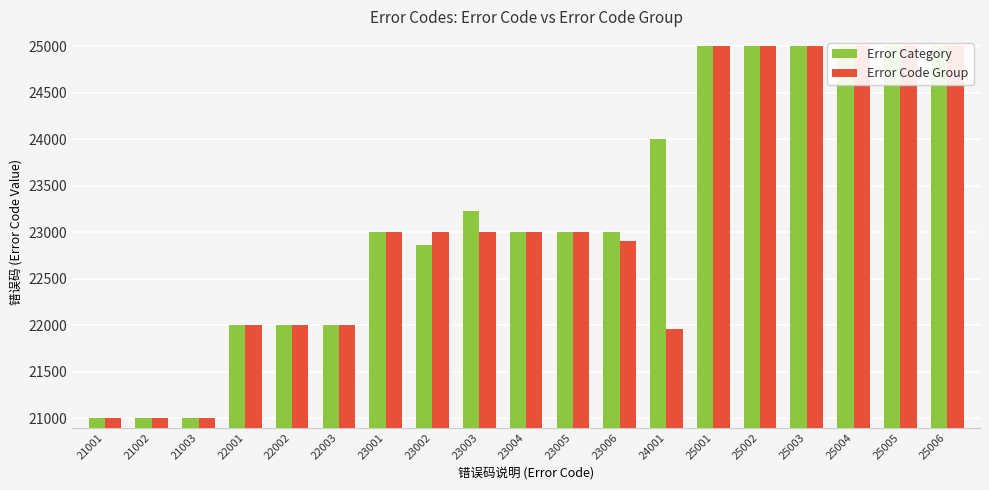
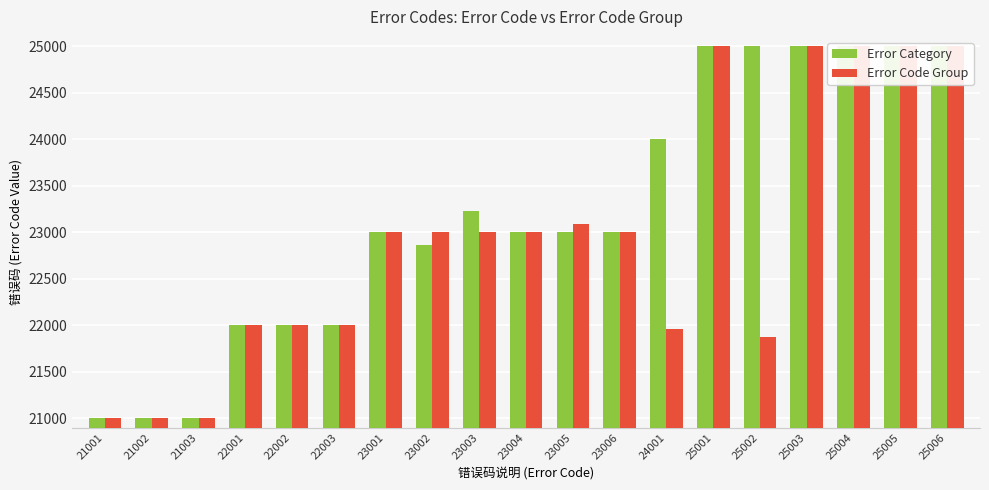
  {
    "Error Category": {
      "21001": 21000,
      "21002": 21000,
      "21003": 21000,
      "22001": 22000,
      "22002": 22000,
      "22003": 22000,
      "23001": 23000,
      "23002": 22900,
      "23003": 23200,
      "23004": 23000,
      "23005": 23000,
      "23006": 23000,
      "24001": 24000,
      "25001": 25000,
      "25002": 25000,
      "25003": 25000
    },
    "Error Code Group": {
      "21001": 21000,
      "21002": 21000,
      "21003": 21000,
      "22001": 22000,
      "22002": 22000,
      "22003": 22000,
      "23001": 23000,
      "23002": 23000,
      "23003": 23000,
      "23004": 23000,
-     "23005": 23000,
-     "23006": 22900,
+     "23005": 23100,
+     "23006": 23000,
      "24001": 22000,
      "25001": 25000,
-     "25002": 25000,
+     "25002": 21900,
      "25003": 25000
    }
  }
